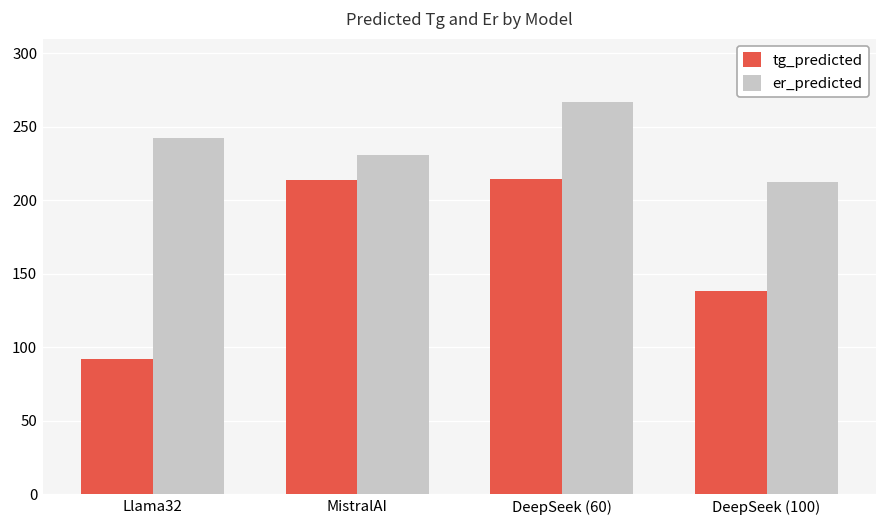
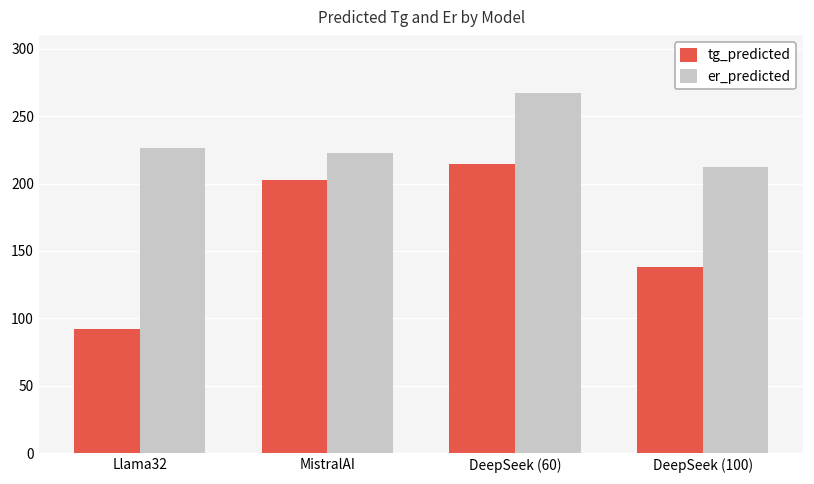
  {
    "tg_predicted": {
      "Llama32": 92,
-     "MistralAI": 214,
+     "MistralAI": 203,
      "DeepSeek (60)": 214,
      "DeepSeek (100)": 138
    },
    "er_predicted": {
-     "Llama32": 242,
-     "MistralAI": 231,
+     "Llama32": 227,
+     "MistralAI": 223,
      "DeepSeek (60)": 267,
      "DeepSeek (100)": 212
    }
  }
